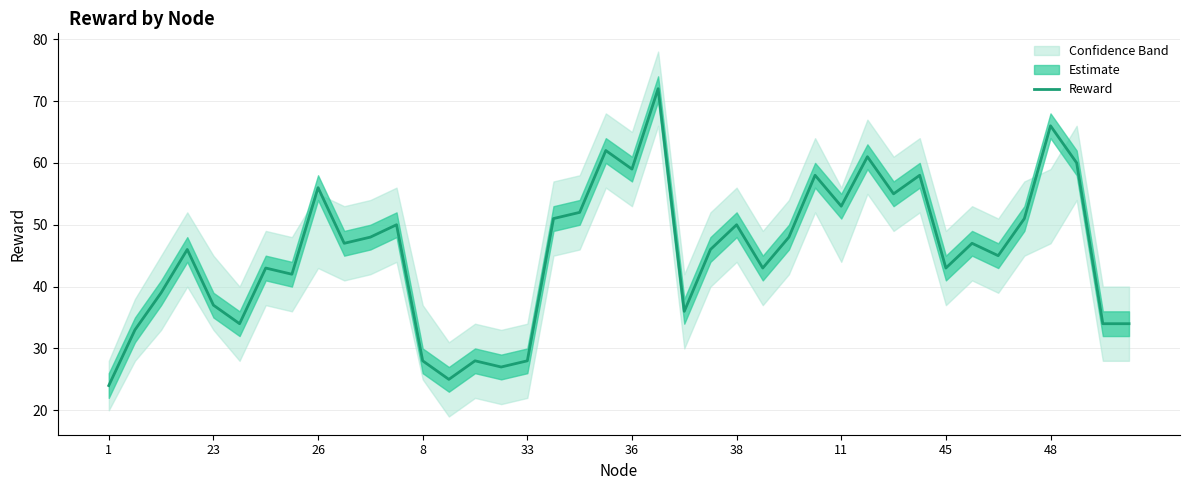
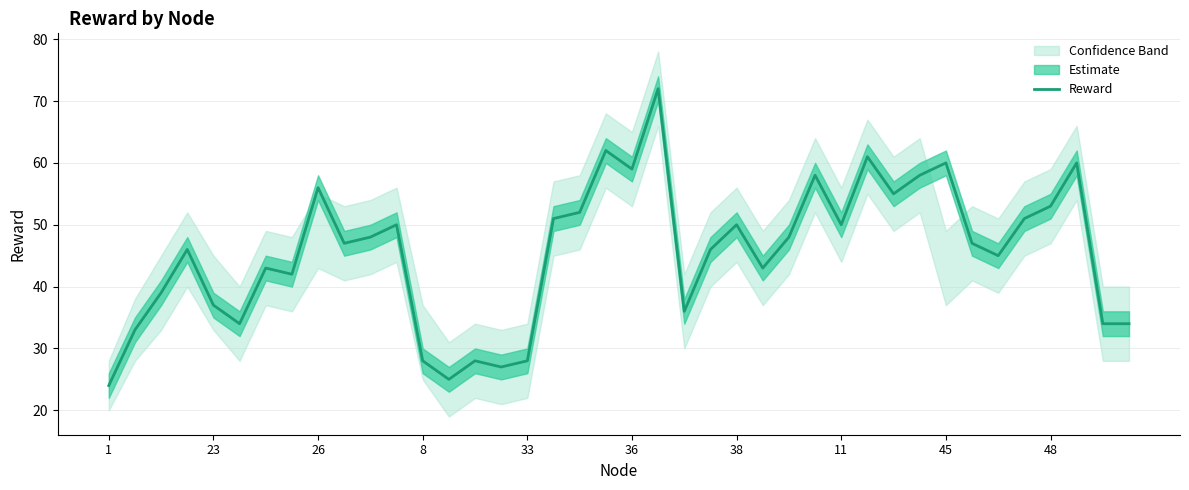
  {
    "Reward": {
      "1": 24,
      "23": 37,
      "26": 56,
      "8": 28,
      "33": 28,
      "36": 59,
      "38": 50,
-     "11": 53,
-     "45": 43,
-     "48": 66
+     "11": 50,
+     "45": 60,
+     "48": 53
    }
  }
